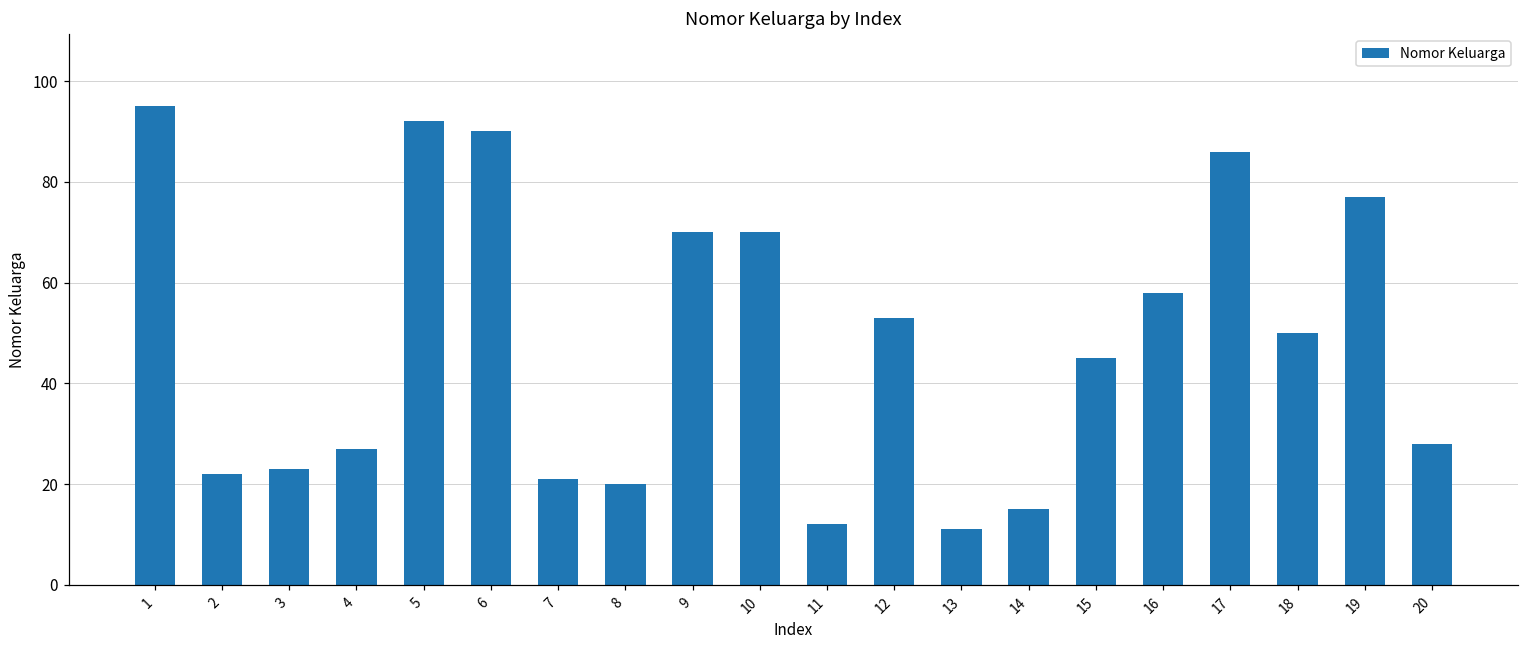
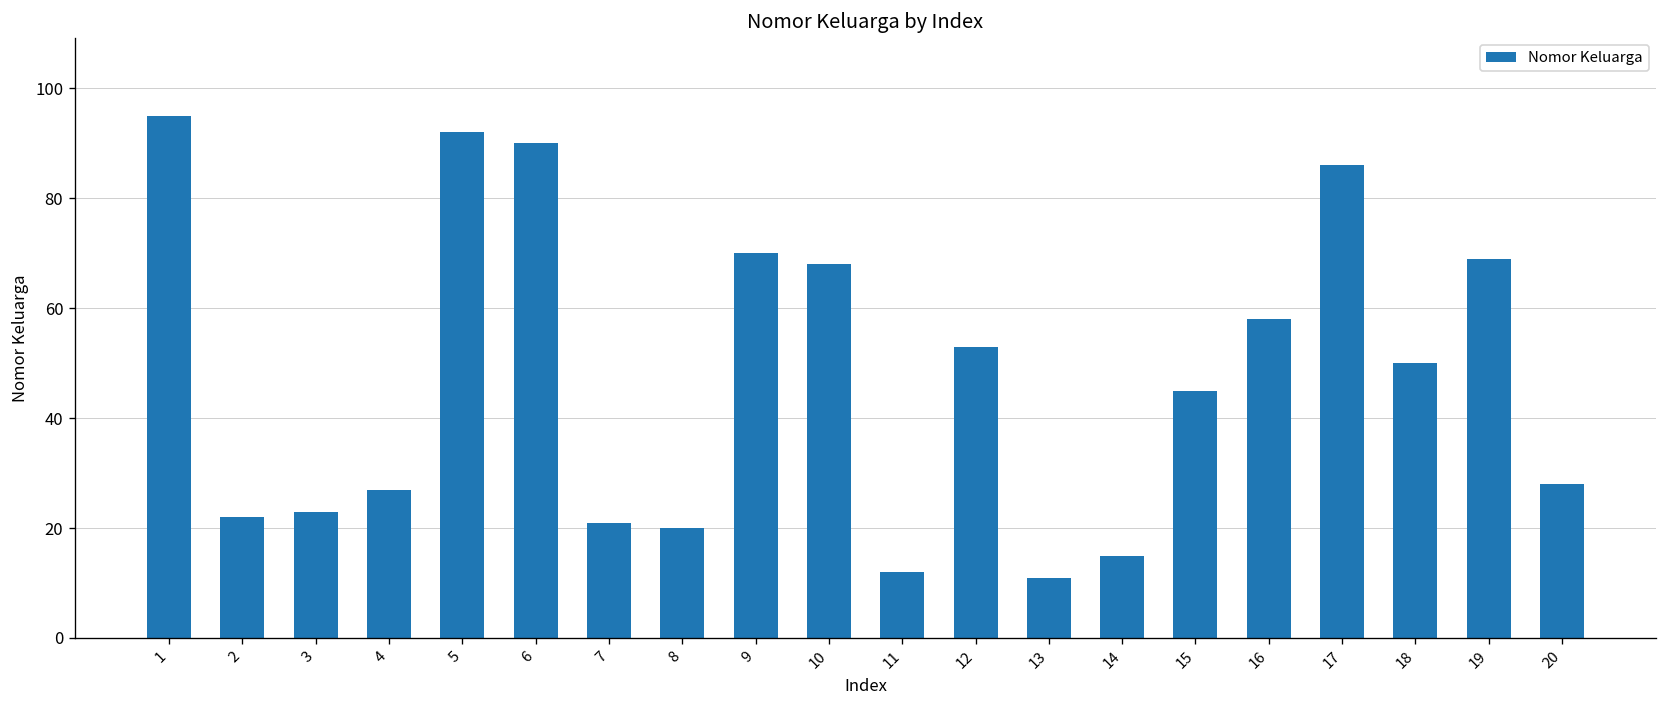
  {
    "1": 95,
    "2": 22,
    "3": 23,
    "4": 27,
    "5": 92,
    "6": 90,
    "7": 21,
    "8": 20,
    "9": 70,
-   "10": 70,
+   "10": 68,
    "11": 12,
    "12": 53,
    "13": 11,
    "14": 15,
    "15": 45,
    "16": 58,
    "17": 86,
    "18": 50,
-   "19": 77,
+   "19": 69,
    "20": 28
  }
